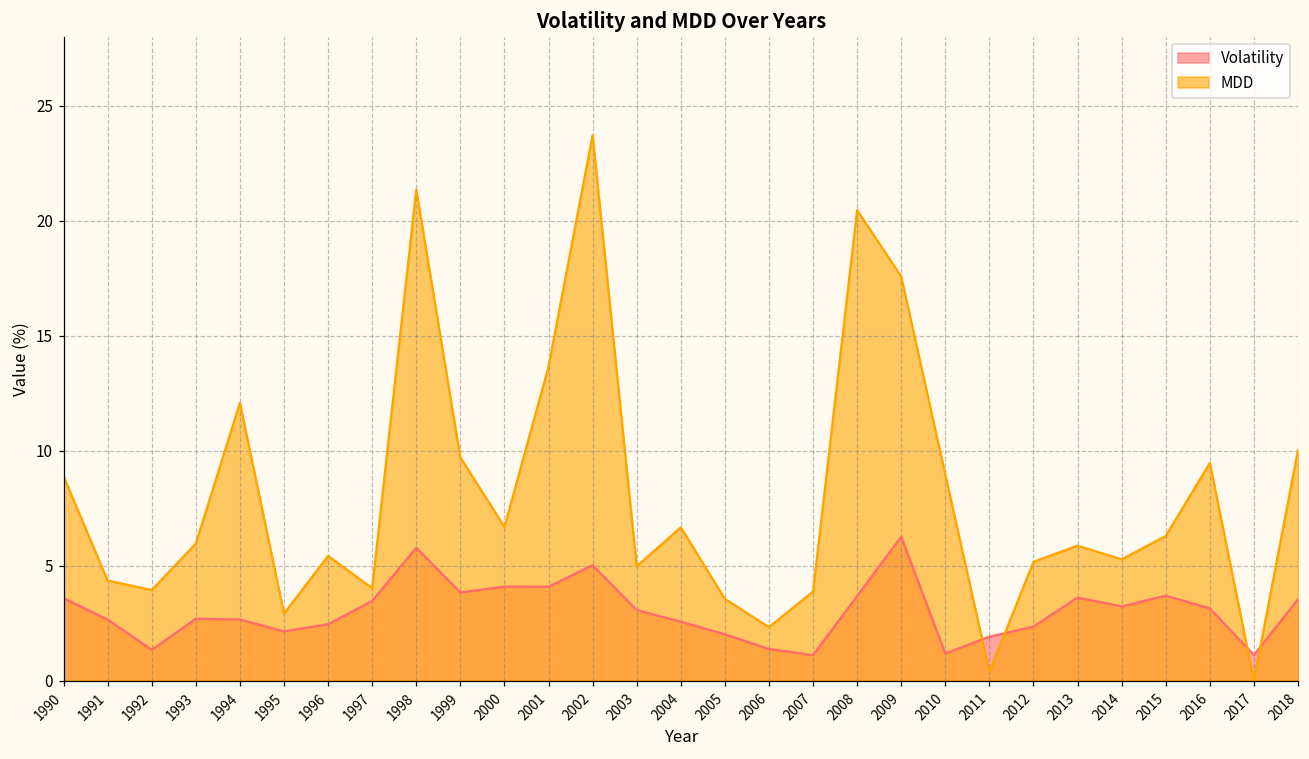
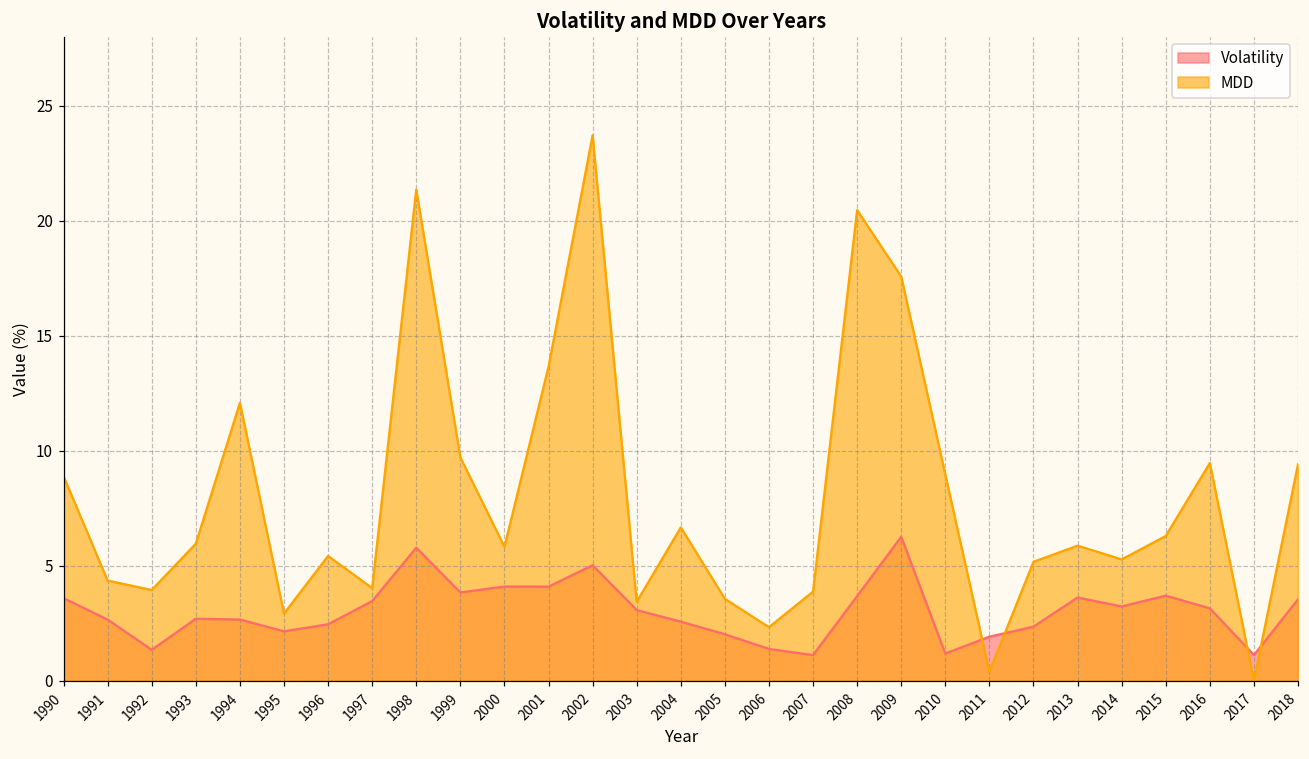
  {
    "Volatility": {
      "1990": 3.6,
      "1991": 2.7,
      "1992": 1.3,
      "1993": 2.7,
      "1994": 2.7,
      "1995": 2.1,
      "1996": 2.4,
      "1997": 3.5,
      "1998": 5.8,
      "1999": 3.8,
      "2000": 4.1,
      "2001": 4.1,
      "2002": 5.0,
      "2003": 3.1,
      "2004": 2.6,
      "2005": 2.0,
      "2006": 1.4,
      "2007": 1.1,
      "2008": 3.7,
      "2009": 6.3,
      "2010": 1.2,
      "2011": 1.9,
      "2012": 2.3,
      "2013": 3.6,
      "2014": 3.2,
      "2015": 3.7,
      "2016": 3.1,
      "2017": 1.1,
      "2018": 3.5
    },
    "MDD": {
      "1990": 8.9,
      "1991": 4.3,
      "1992": 3.9,
      "1993": 6.0,
      "1994": 12.1,
      "1995": 2.9,
      "1996": 5.4,
      "1997": 4.0,
      "1998": 21.4,
      "1999": 9.7,
-     "2000": 6.7,
+     "2000": 5.8,
      "2001": 13.6,
      "2002": 23.7,
-     "2003": 5.0,
+     "2003": 3.4,
      "2004": 6.7,
      "2005": 3.6,
      "2006": 2.3,
      "2007": 3.9,
      "2008": 20.5,
      "2009": 17.6,
      "2010": 9.0,
      "2011": 0.4,
      "2012": 5.2,
      "2013": 5.9,
      "2014": 5.3,
      "2015": 6.3,
      "2016": 9.5,
      "2017": 0.0,
-     "2018": 10.0
+     "2018": 9.4
    }
  }
